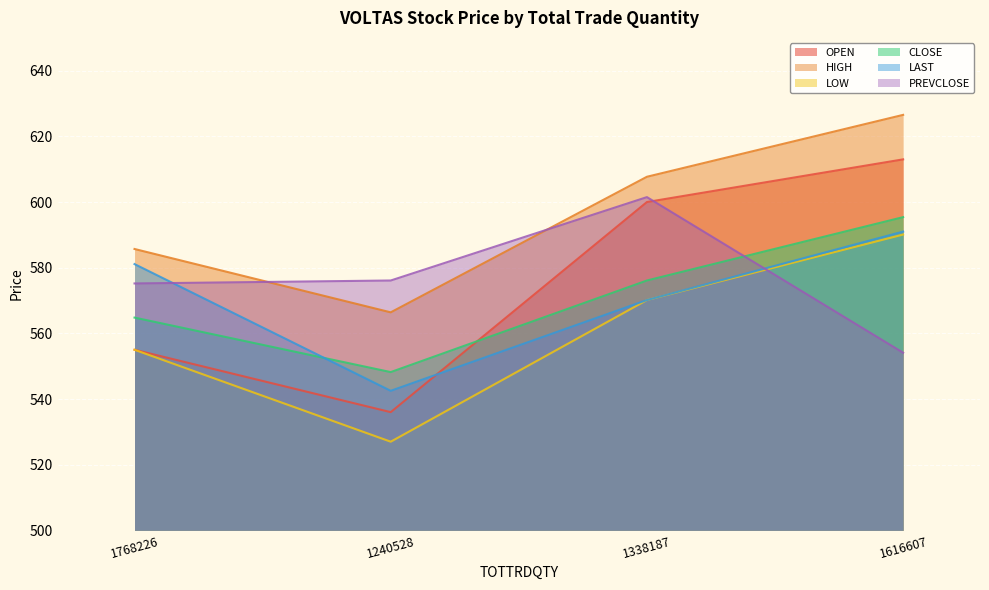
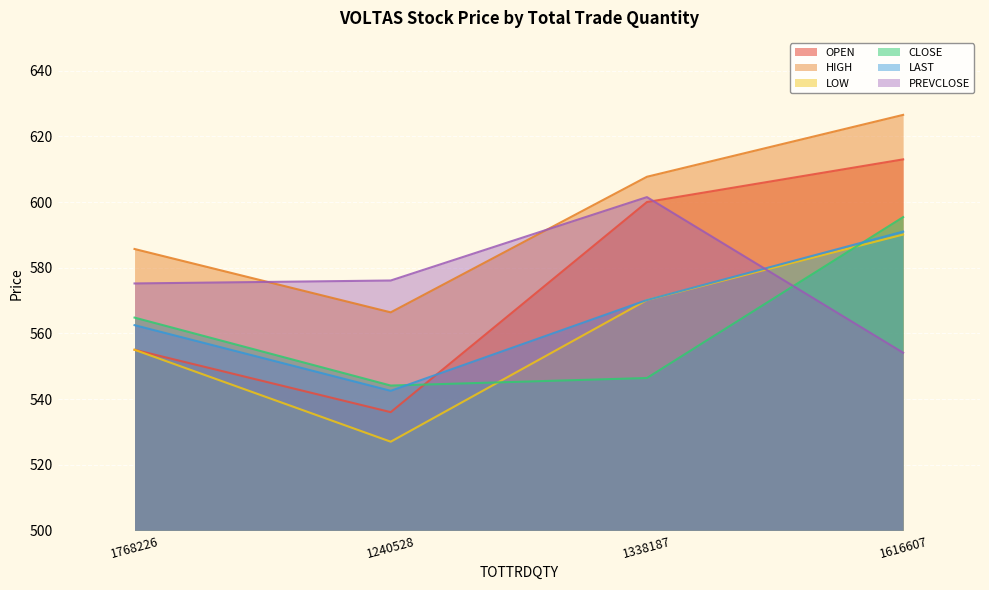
  {
    "CLOSE": {
      "1768226": 565,
-     "1240528": 548,
-     "1338187": 576,
+     "1240528": 544,
+     "1338187": 546,
      "1616607": 595
    },
    "LAST": {
-     "1768226": 581,
+     "1768226": 563,
      "1240528": 543,
      "1616607": 591
    },
    "PREVCLOSE": {
      "1768226": 575,
      "1240528": 576,
      "1338187": 602,
      "1616607": 554
    }
  }
